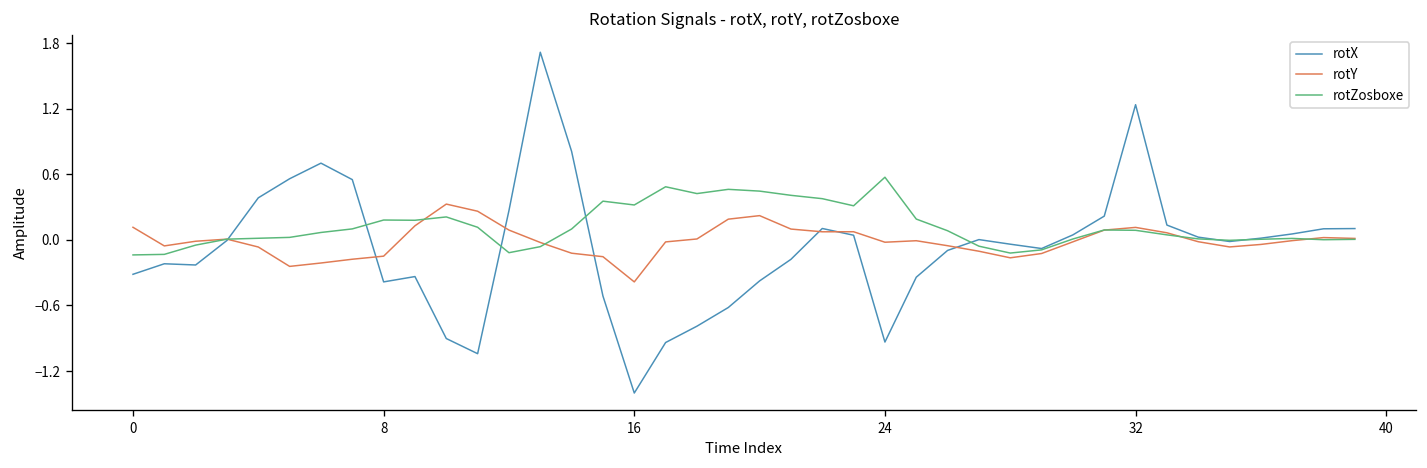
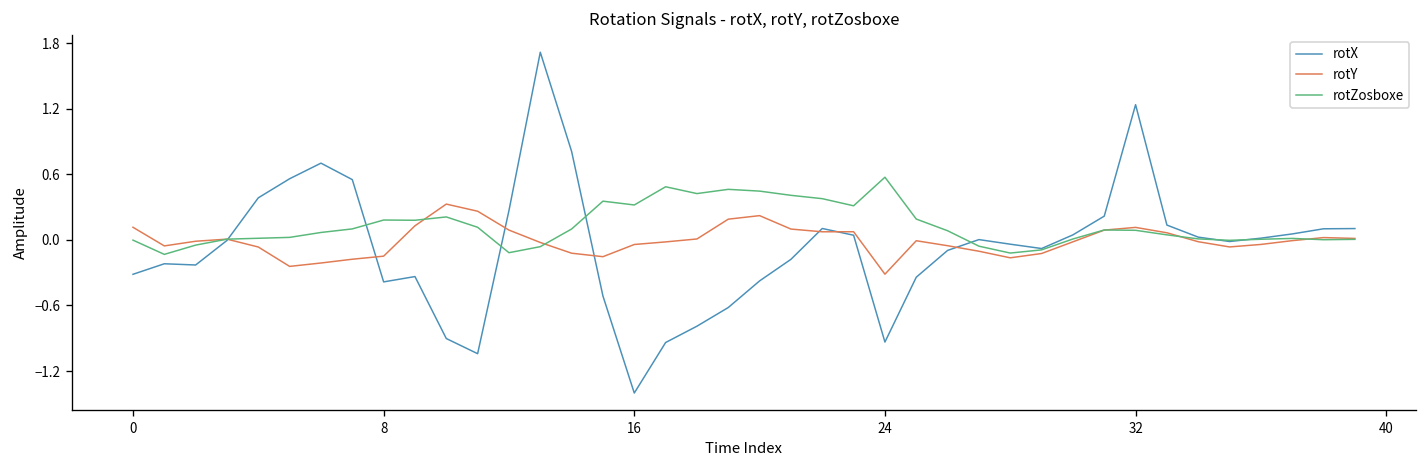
  {
    "rotX": {
      "0": -0.3,
      "8": -0.4,
      "16": -1.4,
      "24": -0.9,
      "32": 1.2
    },
    "rotY": {
      "0": 0.1,
      "8": -0.1,
-     "16": -0.4,
-     "24": 0.0
+     "16": 0.0,
+     "24": -0.3
    },
    "rotZosboxe": {
-     "0": -0.1,
+     "0": 0.0,
      "8": 0.2,
      "16": 0.3,
      "24": 0.6
    }
  }
